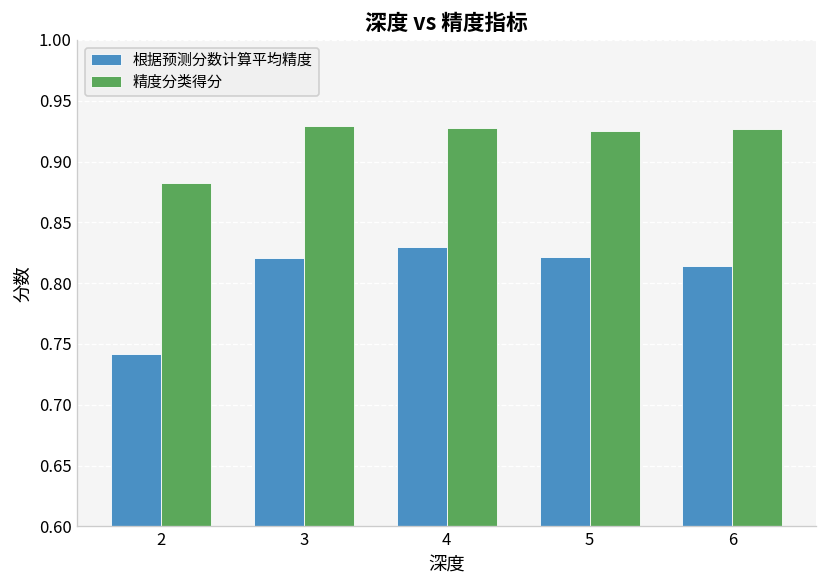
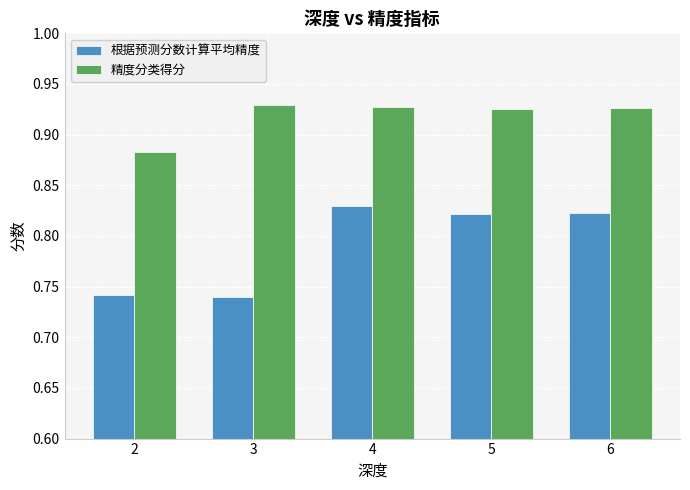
  {
    "根据预测分数计算平均精度": {
      "2": 0.742,
-     "3": 0.821,
+     "3": 0.739,
      "4": 0.829,
      "5": 0.821,
-     "6": 0.814
+     "6": 0.823
    },
    "精度分类得分": {
      "2": 0.882,
      "3": 0.929,
      "4": 0.927,
      "5": 0.925,
      "6": 0.926
    }
  }
